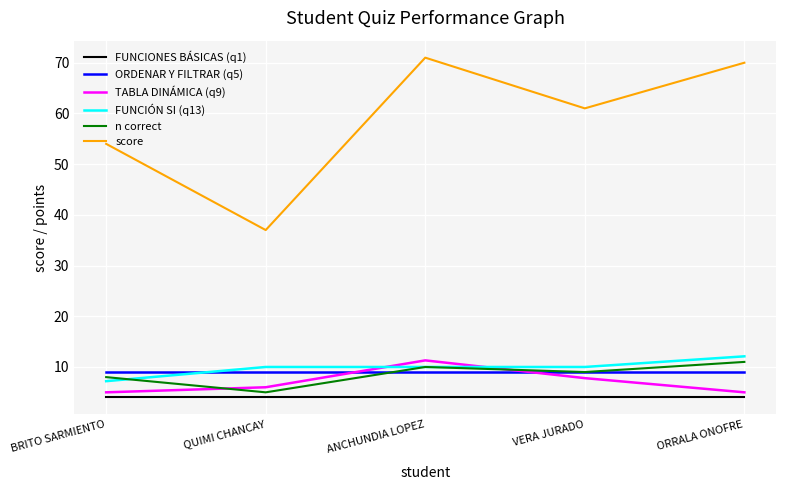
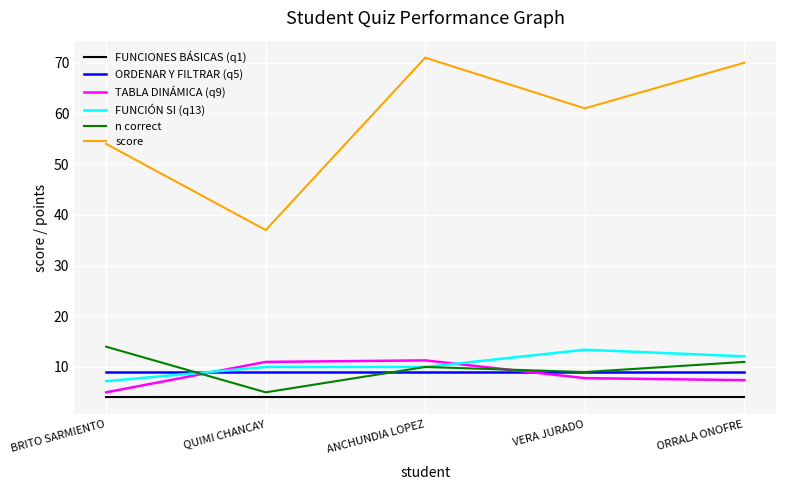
  {
    "FUNCIONES BÁSICAS (q1)": {
      "BRITO SARMIENTO": 4,
      "QUIMI CHANCAY": 4,
      "ANCHUNDIA LOPEZ": 4,
      "VERA JURADO": 4,
      "ORRALA ONOFRE": 4
    },
    "ORDENAR Y FILTRAR (q5)": {
      "BRITO SARMIENTO": 9,
      "QUIMI CHANCAY": 9,
      "ANCHUNDIA LOPEZ": 9,
      "ORRALA ONOFRE": 9
    },
    "TABLA DINÁMICA (q9)": {
      "BRITO SARMIENTO": 5,
-     "QUIMI CHANCAY": 6,
+     "QUIMI CHANCAY": 11,
      "ANCHUNDIA LOPEZ": 11,
      "VERA JURADO": 8,
-     "ORRALA ONOFRE": 5
+     "ORRALA ONOFRE": 7
    },
    "FUNCIÓN SI (q13)": {
      "BRITO SARMIENTO": 7,
      "QUIMI CHANCAY": 10,
-     "VERA JURADO": 10,
+     "VERA JURADO": 13,
      "ORRALA ONOFRE": 12
    },
    "n correct": {
-     "BRITO SARMIENTO": 8,
+     "BRITO SARMIENTO": 14,
      "QUIMI CHANCAY": 5,
      "ORRALA ONOFRE": 11
    },
    "score": {
      "BRITO SARMIENTO": 54,
      "QUIMI CHANCAY": 37,
      "ANCHUNDIA LOPEZ": 71,
      "VERA JURADO": 61,
      "ORRALA ONOFRE": 70
    }
  }
